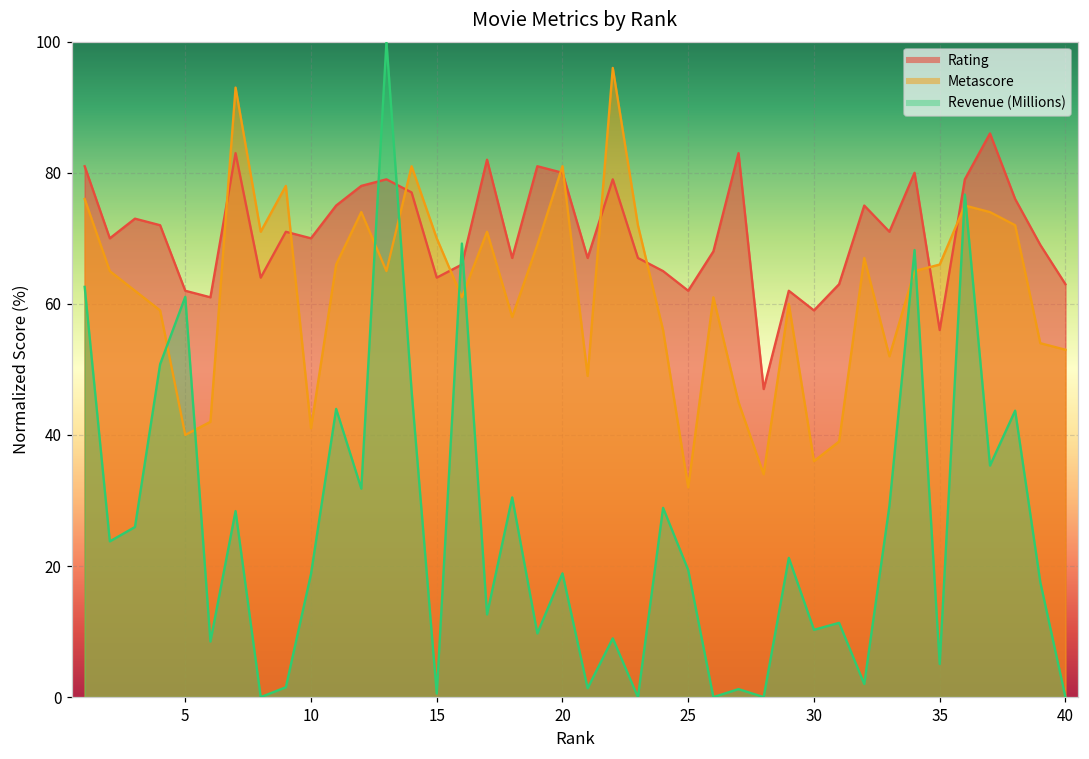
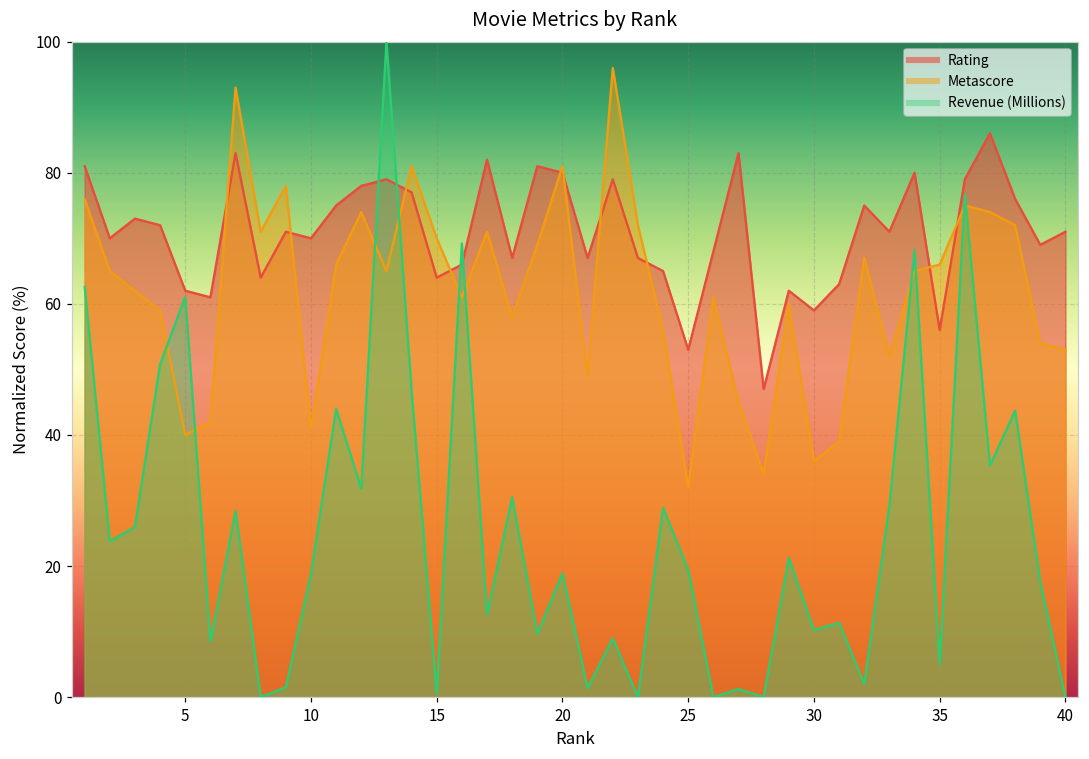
  {
    "Rating": {
      "5": 62,
      "10": 70,
      "15": 64,
      "20": 80,
-     "25": 62,
+     "25": 53,
      "30": 59,
      "35": 56,
-     "40": 63
+     "40": 71
    },
    "Metascore": {
      "5": 40,
      "10": 41,
      "15": 70,
      "20": 81,
      "25": 32,
      "30": 36,
      "35": 66,
      "40": 53
    },
    "Revenue (Millions)": {
      "5": 61,
      "10": 19,
      "15": 1,
      "20": 19,
      "25": 19,
      "30": 10,
      "35": 5,
      "40": 0
    }
  }
